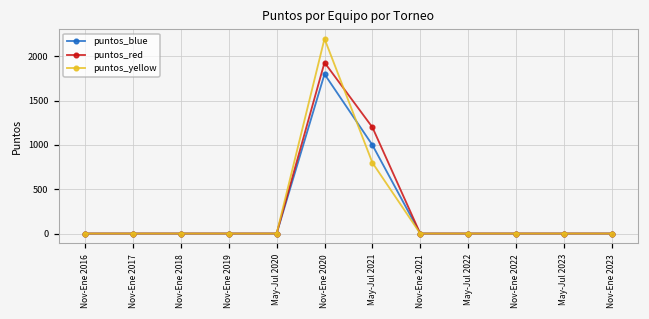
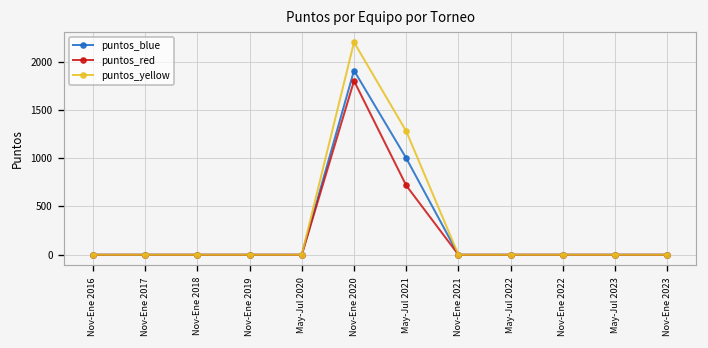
  {
    "puntos_blue": {
-     "Nov-Ene 2020": 1800,
+     "Nov-Ene 2020": 1900,
      "May-Jul 2021": 1000
    },
    "puntos_red": {
-     "Nov-Ene 2020": 1900,
-     "May-Jul 2021": 1200
+     "Nov-Ene 2020": 1800,
+     "May-Jul 2021": 700
    },
    "puntos_yellow": {
      "Nov-Ene 2020": 2200,
-     "May-Jul 2021": 800
+     "May-Jul 2021": 1300
    }
  }
